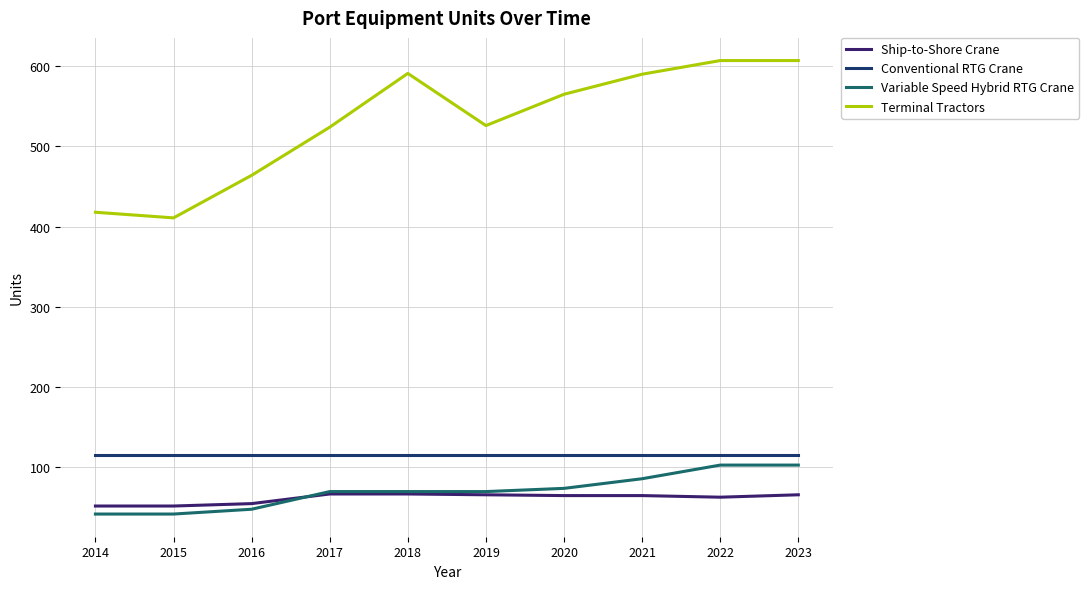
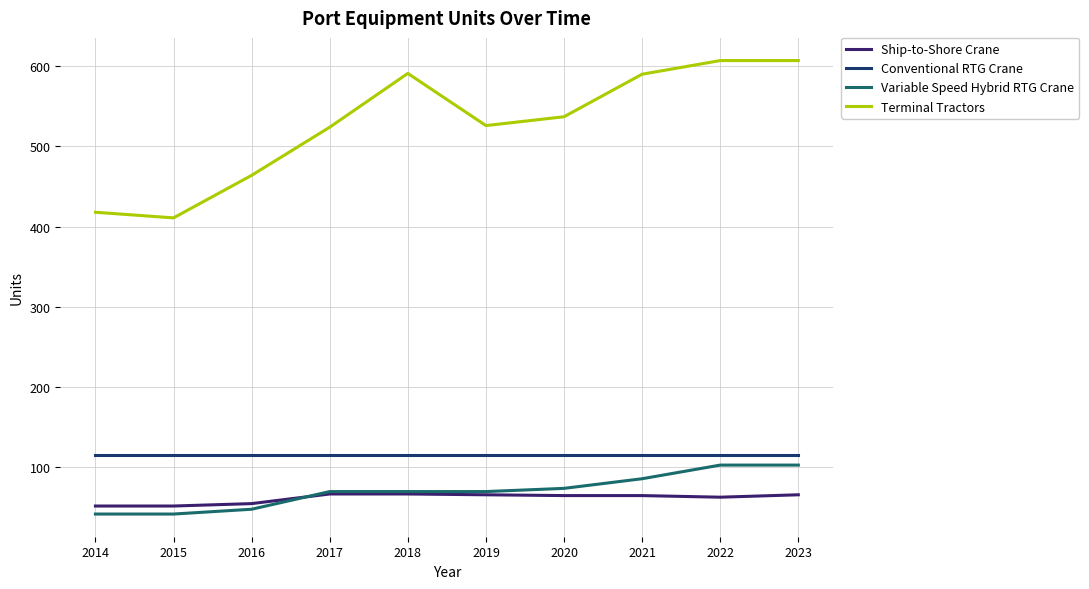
  {
    "Terminal Tractors": {
      "2014": 420,
      "2015": 410,
      "2016": 460,
      "2017": 520,
      "2018": 590,
      "2019": 530,
-     "2020": 570,
+     "2020": 540,
      "2021": 590,
      "2022": 610,
      "2023": 610
    }
  }
